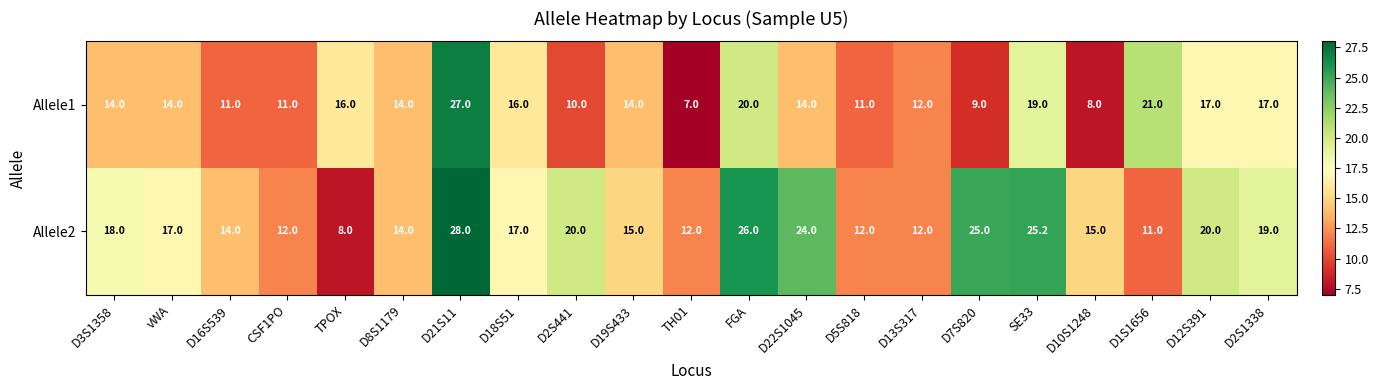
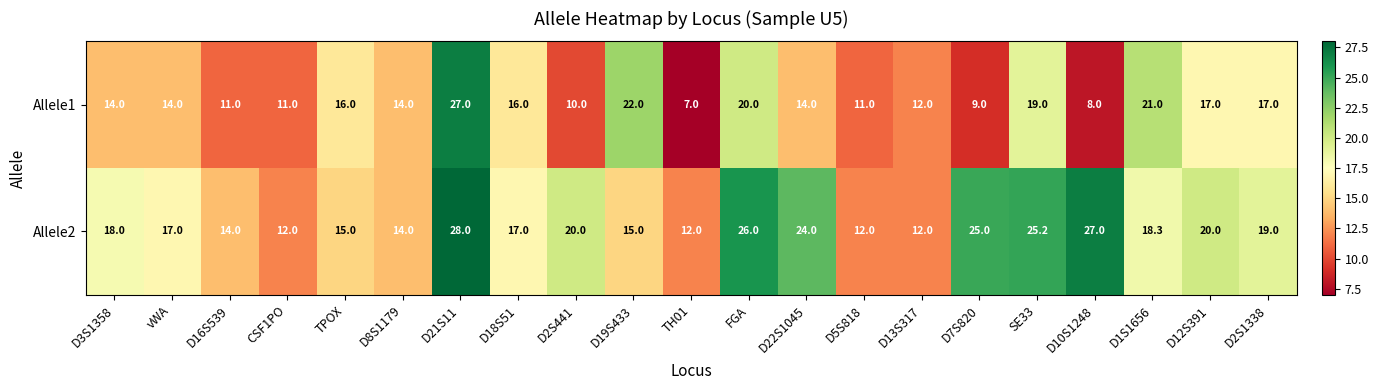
  {
    "Allele1": {
      "D3S1358": 14.0,
      "vWA": 14.0,
      "D16S539": 11.0,
      "CSF1PO": 11.0,
      "TPOX": 16.0,
      "D8S1179": 14.0,
      "D21S11": 27.0,
      "D18S51": 16.0,
      "D2S441": 10.0,
-     "D19S433": 14.0,
+     "D19S433": 22.0,
      "TH01": 7.0,
      "FGA": 20.0,
      "D22S1045": 14.0,
      "D5S818": 11.0,
      "D13S317": 12.0,
      "D7S820": 9.0,
      "SE33": 19.0,
      "D10S1248": 8.0,
      "D1S1656": 21.0,
      "D12S391": 17.0,
      "D2S1338": 17.0
    },
    "Allele2": {
      "D3S1358": 18.0,
      "vWA": 17.0,
      "D16S539": 14.0,
      "CSF1PO": 12.0,
-     "TPOX": 8.0,
+     "TPOX": 15.0,
      "D8S1179": 14.0,
      "D21S11": 28.0,
      "D18S51": 17.0,
      "D2S441": 20.0,
      "D19S433": 15.0,
      "TH01": 12.0,
      "FGA": 26.0,
      "D22S1045": 24.0,
      "D5S818": 12.0,
      "D13S317": 12.0,
      "D7S820": 25.0,
      "SE33": 25.2,
-     "D10S1248": 15.0,
-     "D1S1656": 11.0,
+     "D10S1248": 27.0,
+     "D1S1656": 18.3,
      "D12S391": 20.0,
      "D2S1338": 19.0
    }
  }
